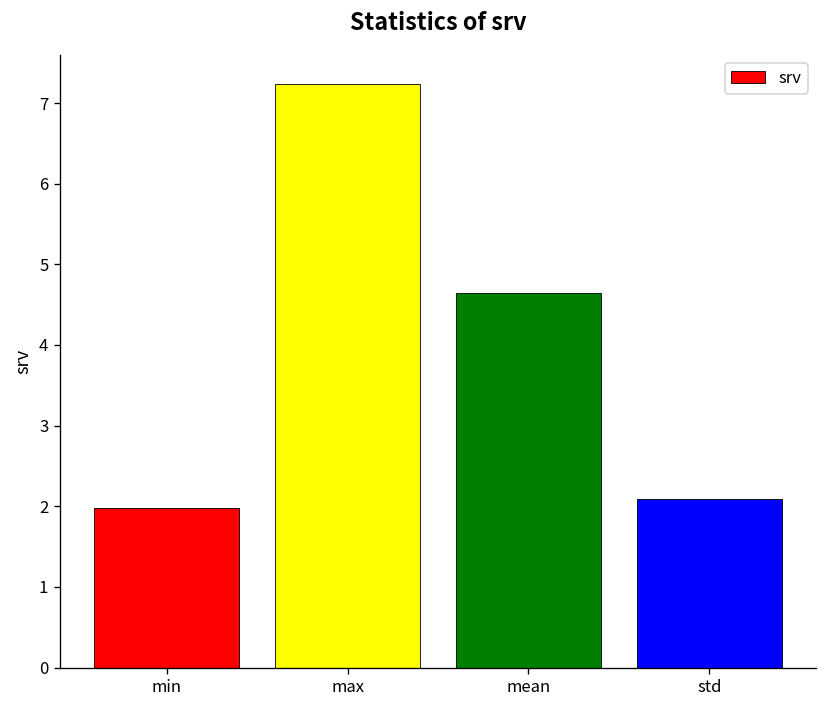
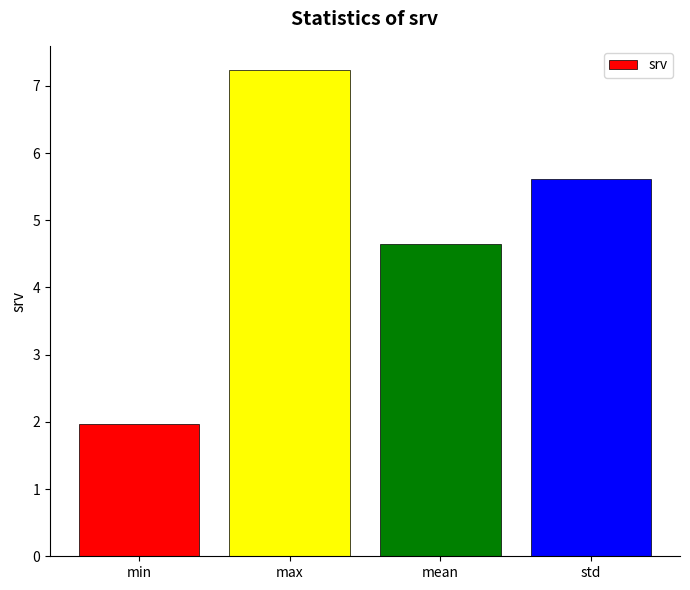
  {
    "min": 2.0,
    "max": 7.2,
    "mean": 4.6,
-   "std": 2.1
+   "std": 5.6
  }
